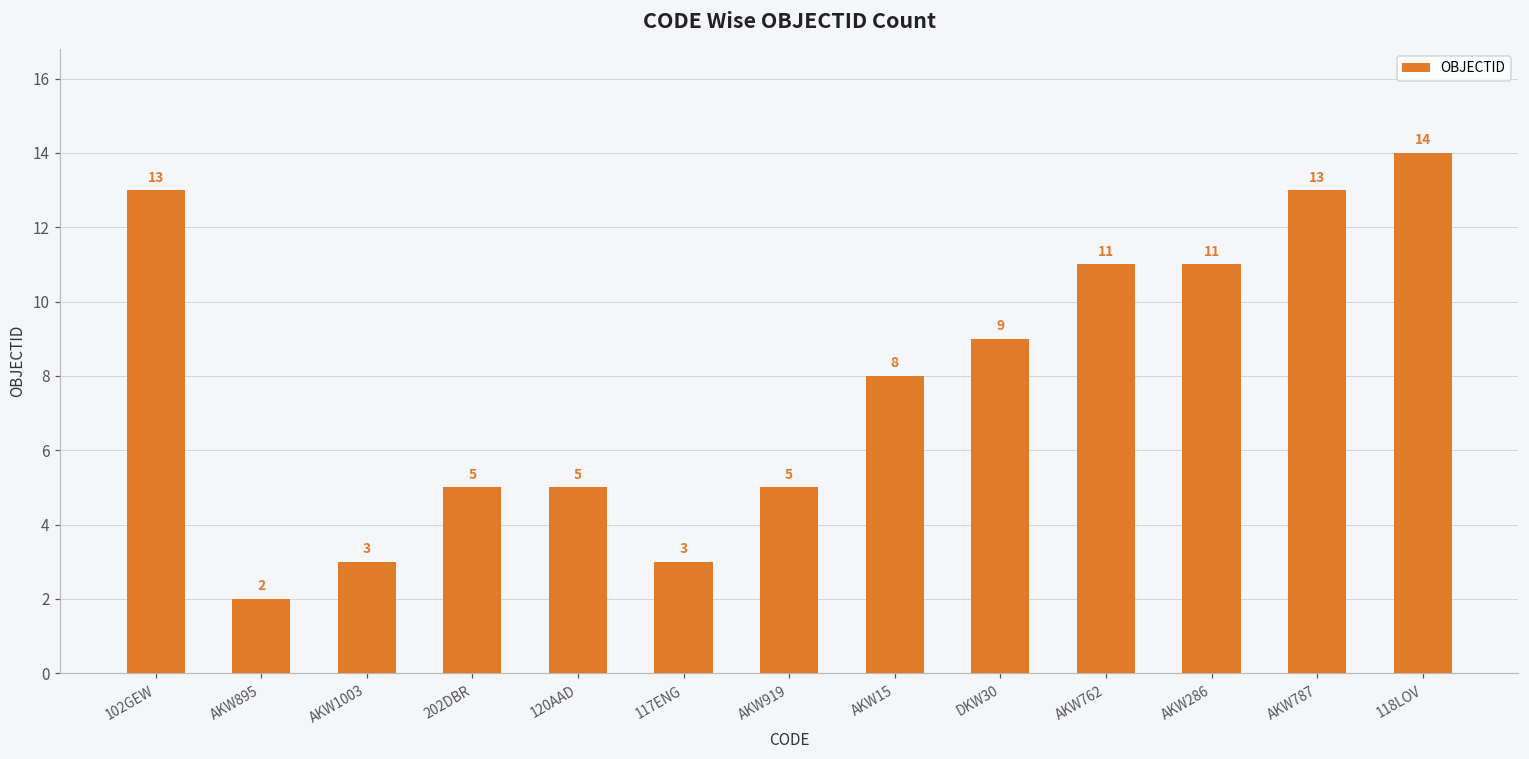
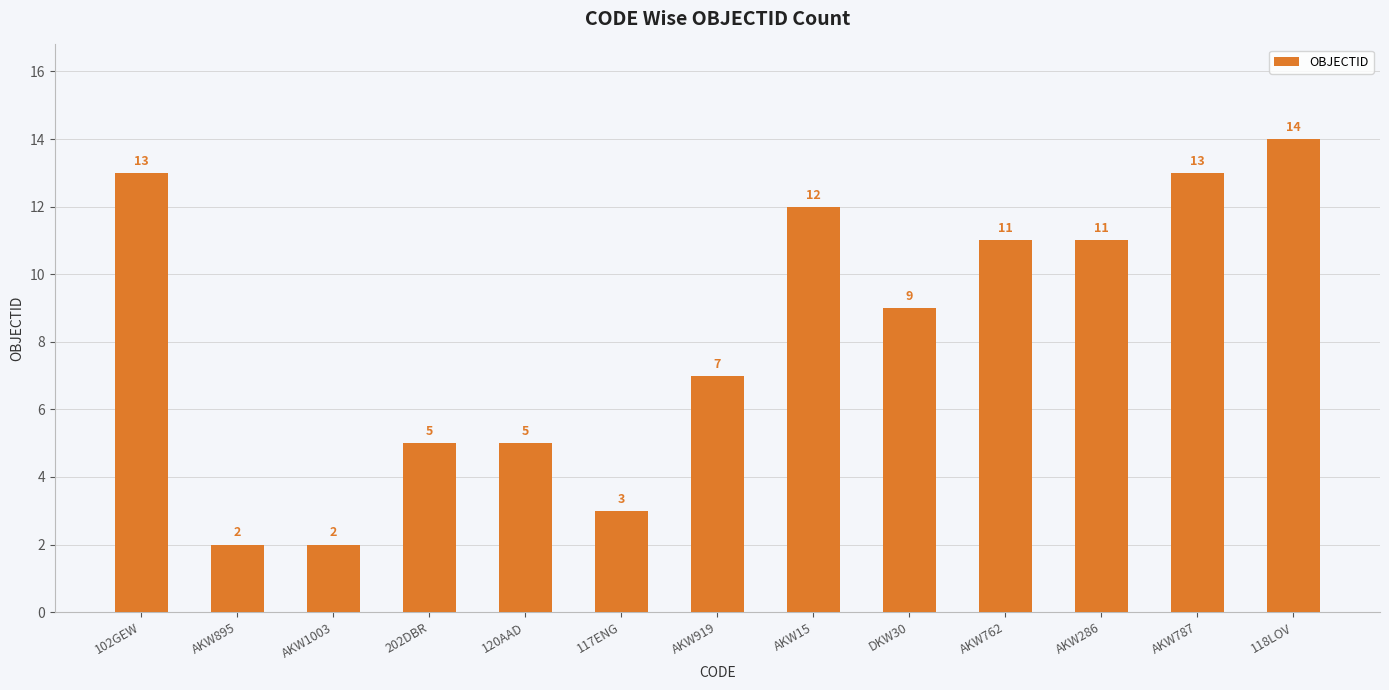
  {
    "102GEW": 13,
    "AKW895": 2,
-   "AKW1003": 3,
+   "AKW1003": 2,
    "202DBR": 5,
    "120AAD": 5,
    "117ENG": 3,
-   "AKW919": 5,
-   "AKW15": 8,
+   "AKW919": 7,
+   "AKW15": 12,
    "DKW30": 9,
    "AKW762": 11,
    "AKW286": 11,
    "AKW787": 13,
    "118LOV": 14
  }
